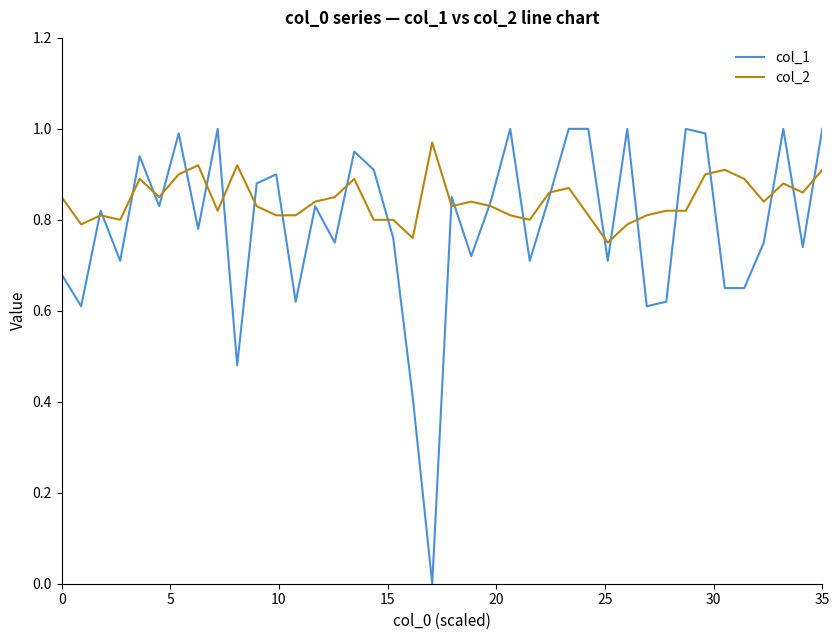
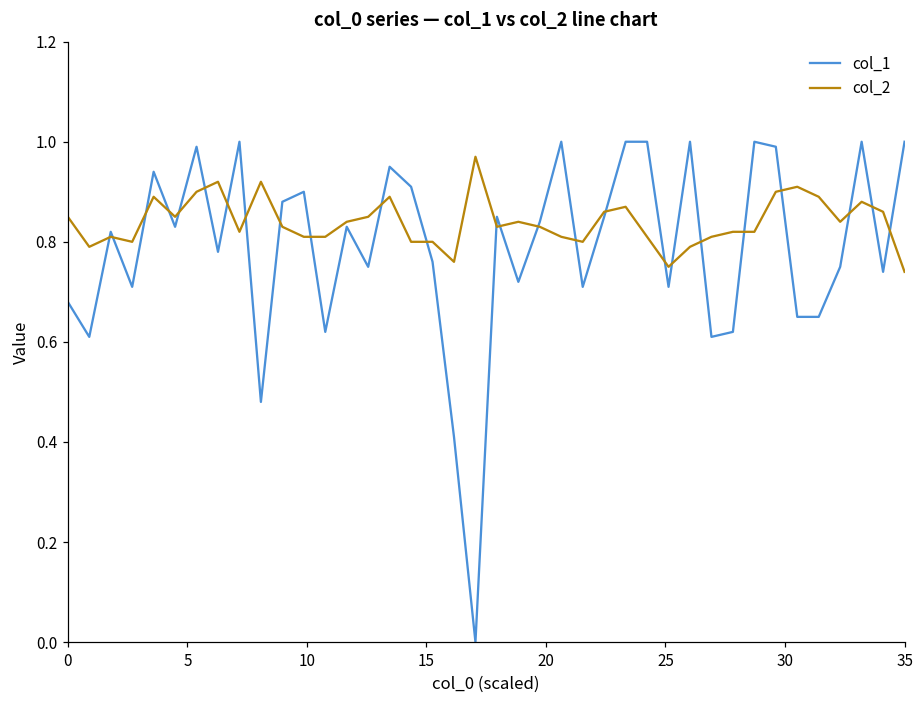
  {
    "col_1": {
      "0": 0.68,
      "35": 1.00
    },
    "col_2": {
      "0": 0.85,
-     "35": 0.91
+     "35": 0.74
    }
  }
